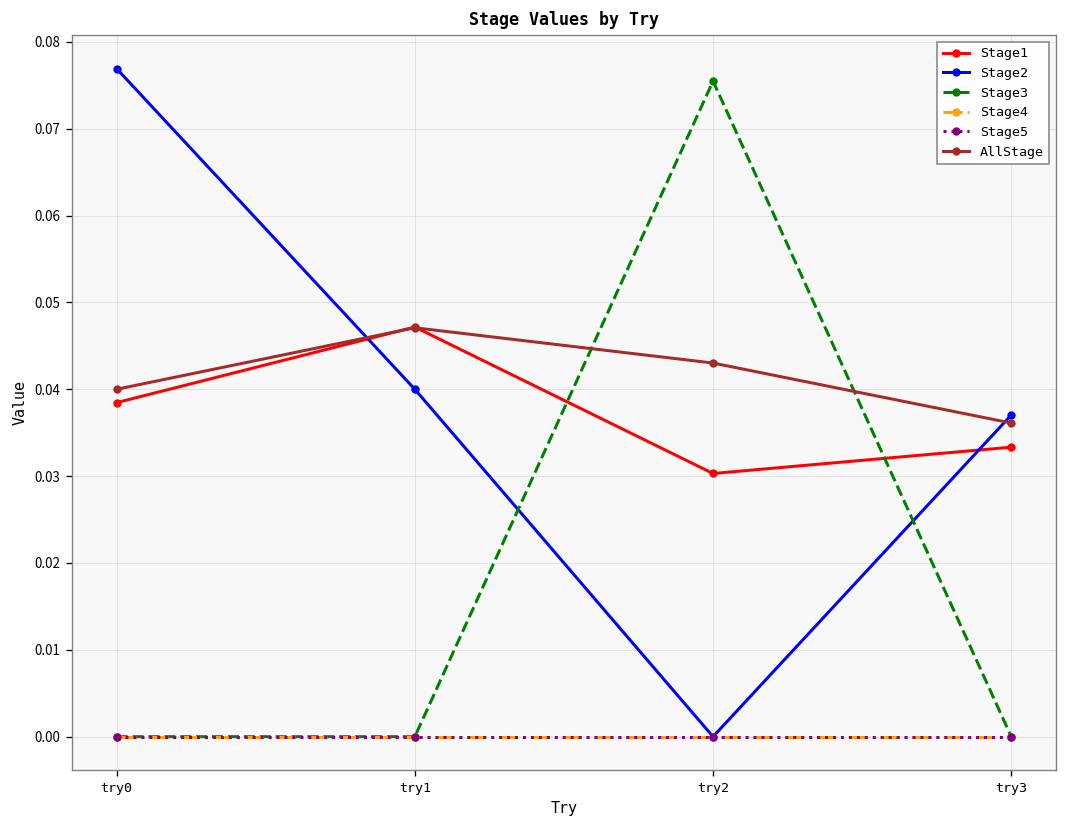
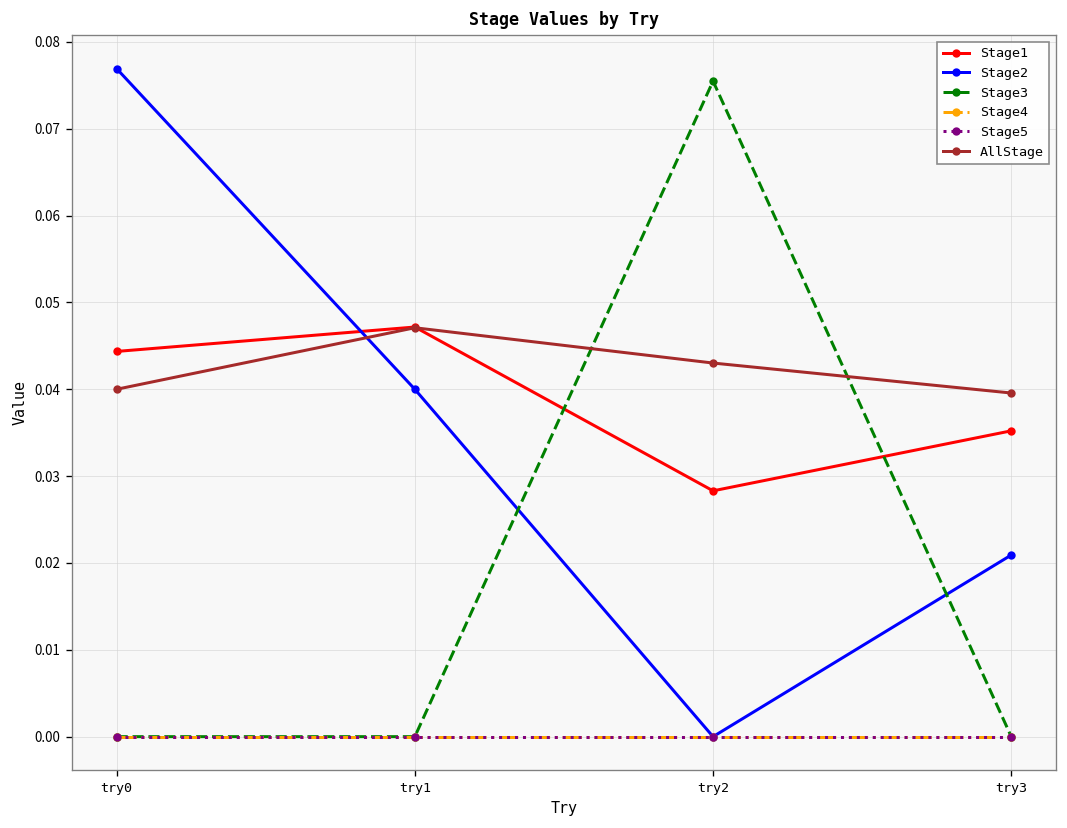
  {
    "Stage1": {
-     "try0": 0.038,
-     "try2": 0.030,
-     "try3": 0.033
+     "try0": 0.044,
+     "try2": 0.028,
+     "try3": 0.035
    },
    "Stage2": {
      "try0": 0.077,
      "try1": 0.040,
-     "try3": 0.037
+     "try3": 0.021
    },
    "Stage3": {
      "try2": 0.075
    },
    "AllStage": {
      "try0": 0.040,
      "try2": 0.043,
-     "try3": 0.036
+     "try3": 0.040
    }
  }
